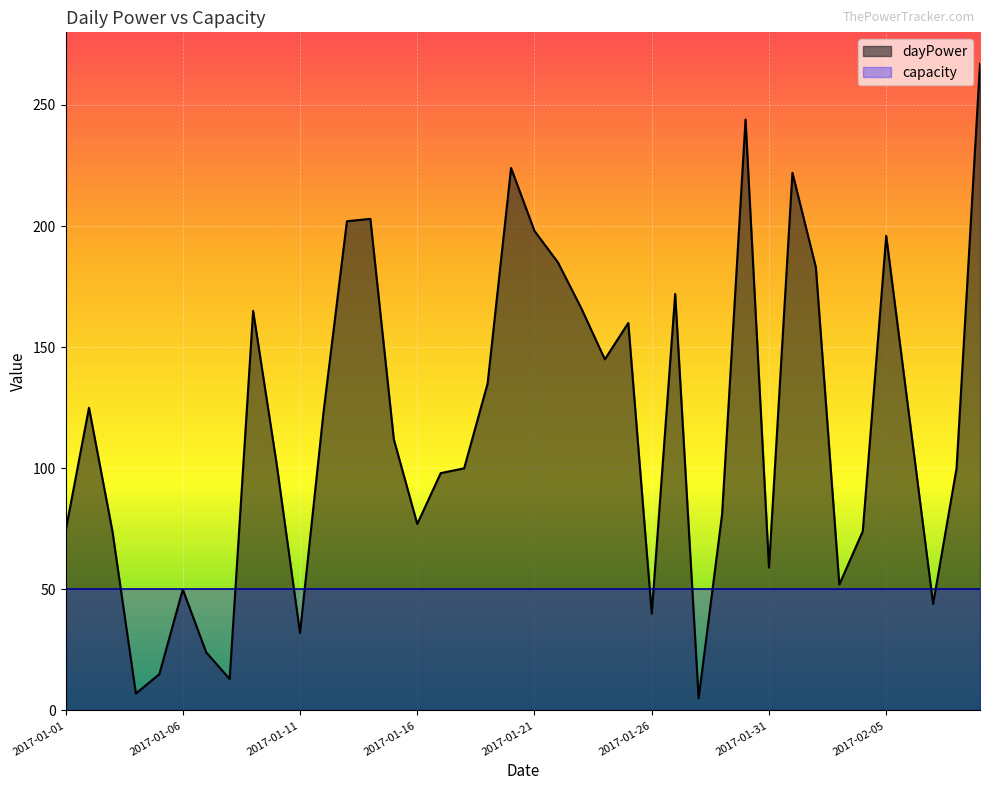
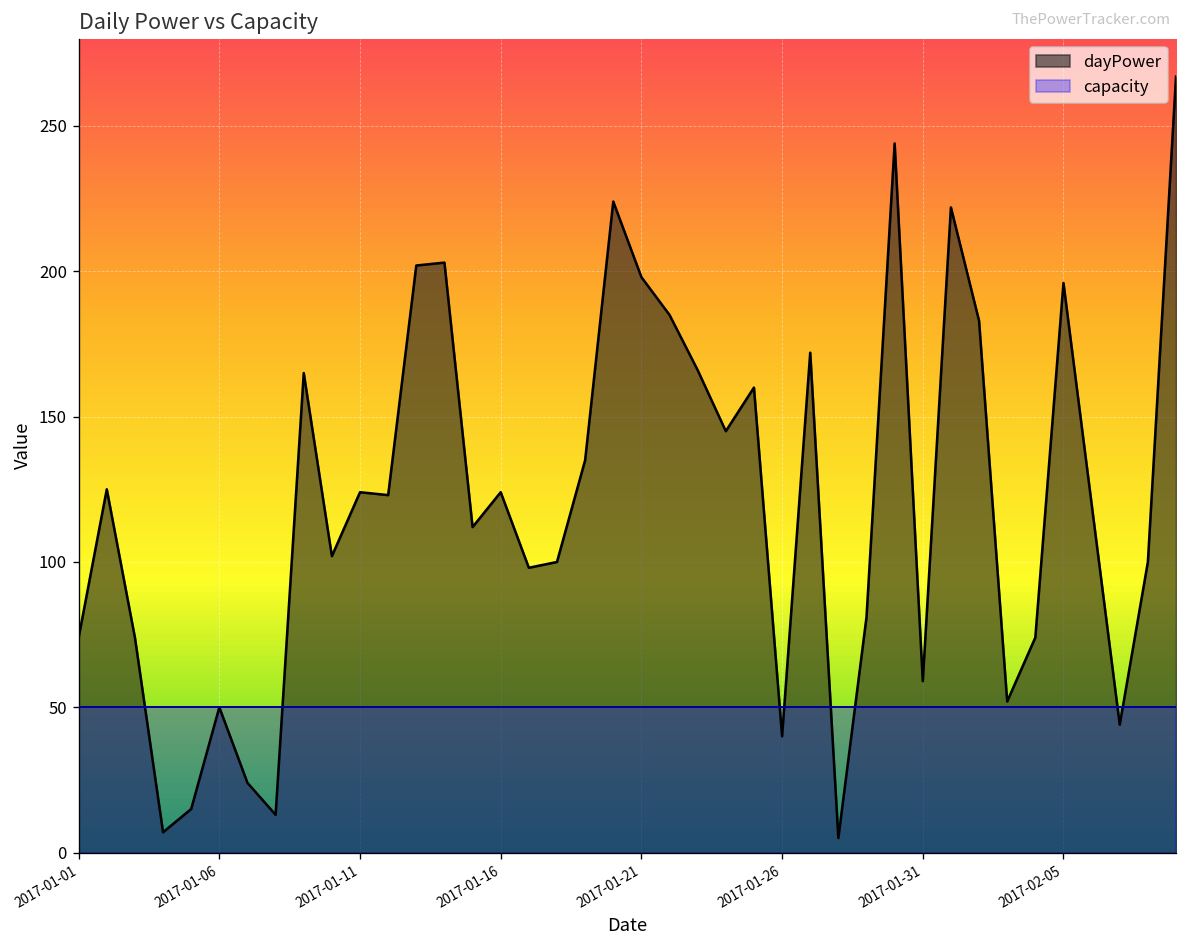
  {
    "dayPower": {
      "2017-01-01": 74,
-     "2017-01-11": 32,
-     "2017-01-16": 77,
+     "2017-01-11": 124,
+     "2017-01-16": 124,
      "2017-01-21": 198,
      "2017-01-26": 40,
      "2017-01-31": 59,
      "2017-02-05": 196
    },
    "capacity": {
      "2017-01-01": 50,
      "2017-01-11": 50,
      "2017-01-16": 50,
      "2017-01-21": 50,
      "2017-01-26": 50,
      "2017-01-31": 50,
      "2017-02-05": 50
    }
  }
